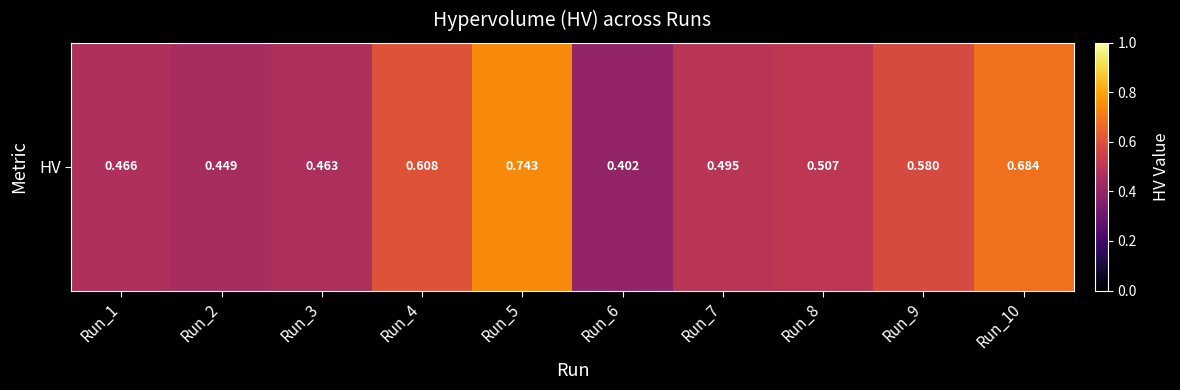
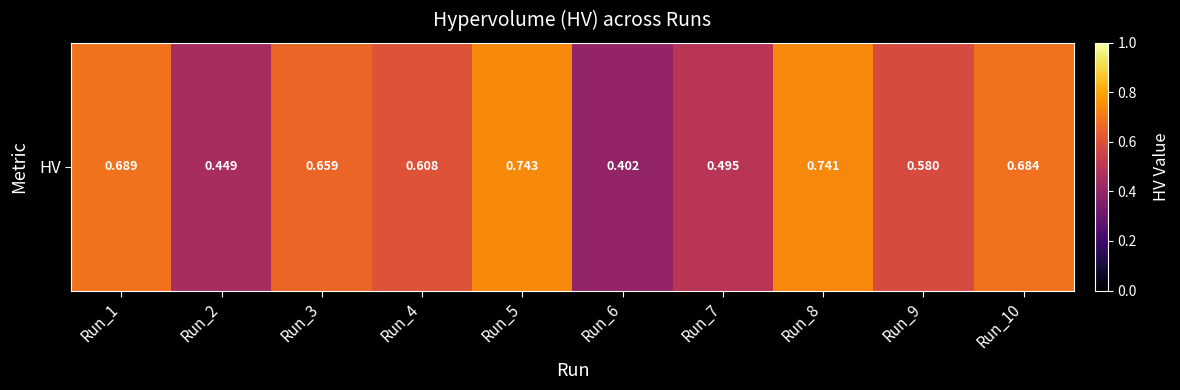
  {
    "HV": {
-     "Run_1": 0.466,
+     "Run_1": 0.689,
      "Run_2": 0.449,
-     "Run_3": 0.463,
+     "Run_3": 0.659,
      "Run_4": 0.608,
      "Run_5": 0.743,
      "Run_6": 0.402,
      "Run_7": 0.495,
-     "Run_8": 0.507,
+     "Run_8": 0.741,
      "Run_9": 0.580,
      "Run_10": 0.684
    }
  }
